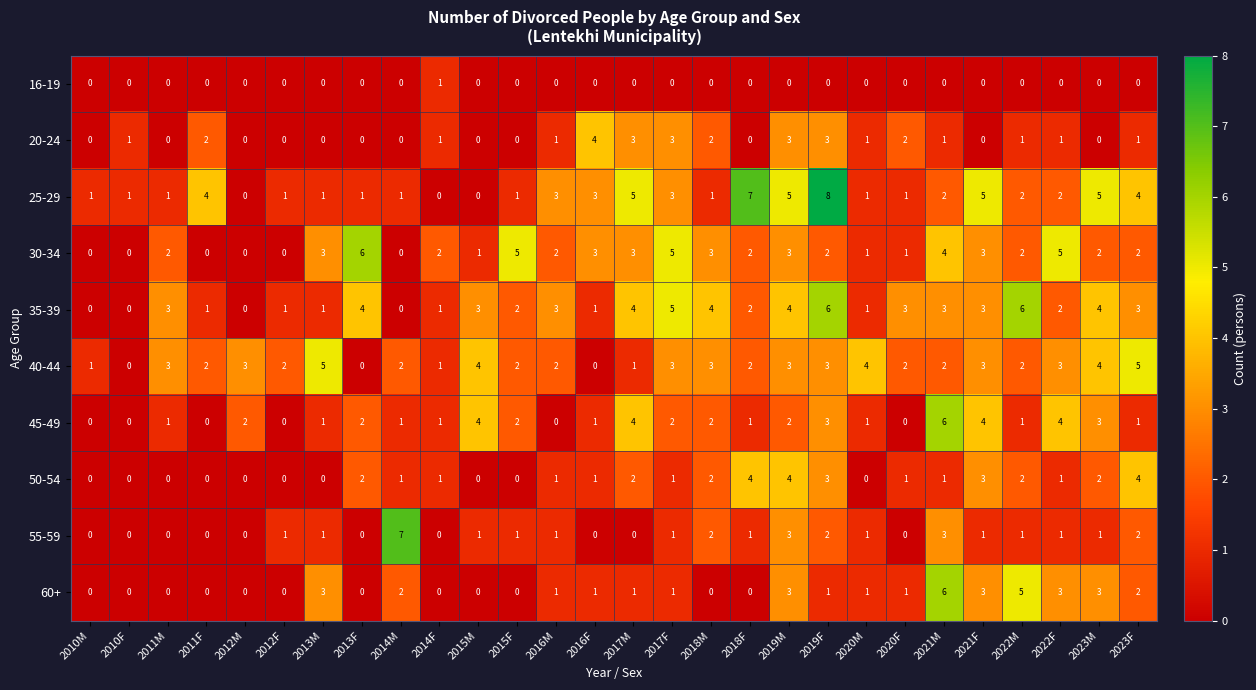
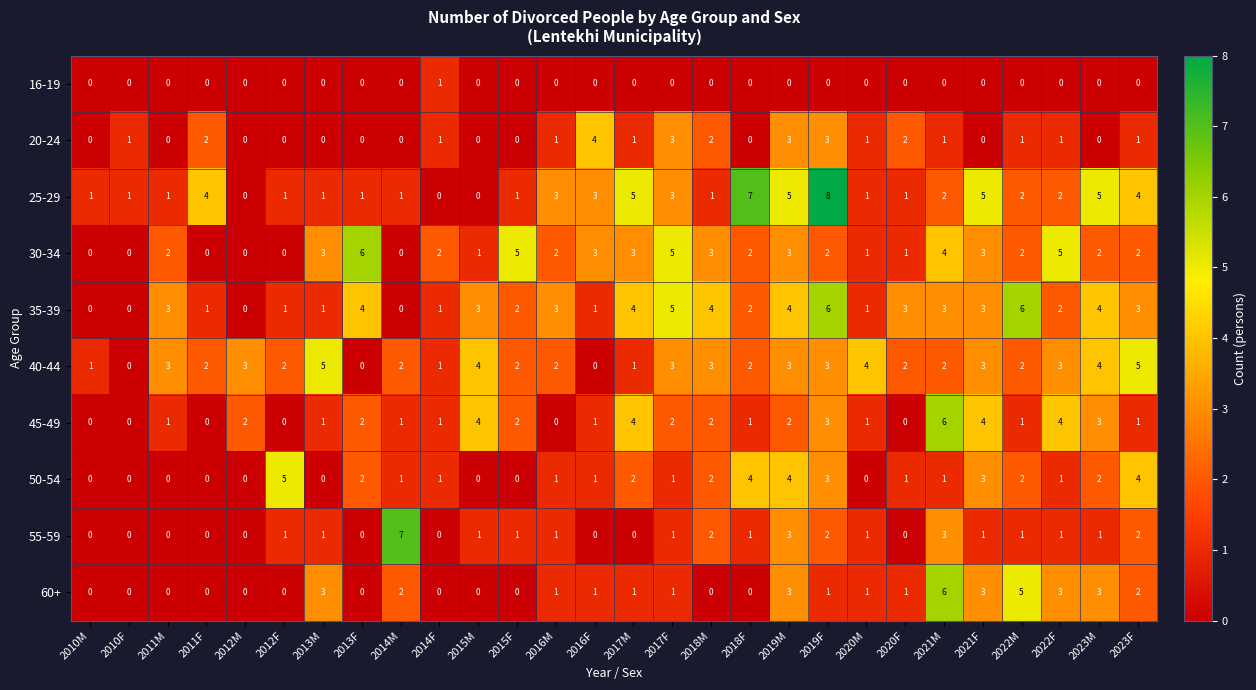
  {
    "20-24": {
      "2010M": 0,
      "2010F": 1,
      "2011M": 0,
      "2011F": 2,
      "2012M": 0,
      "2012F": 0,
      "2013M": 0,
      "2013F": 0,
      "2014M": 0,
      "2014F": 1,
      "2015M": 0,
      "2015F": 0,
      "2016M": 1,
      "2016F": 4,
-     "2017M": 3,
+     "2017M": 1,
      "2017F": 3,
      "2018M": 2,
      "2018F": 0,
      "2019M": 3,
      "2019F": 3,
      "2020M": 1,
      "2020F": 2,
      "2021M": 1,
      "2021F": 0,
      "2022M": 1,
      "2022F": 1,
      "2023M": 0,
      "2023F": 1
    },
    "50-54": {
      "2010M": 0,
      "2010F": 0,
      "2011M": 0,
      "2011F": 0,
      "2012M": 0,
-     "2012F": 0,
+     "2012F": 5,
      "2013M": 0,
      "2013F": 2,
      "2014M": 1,
      "2014F": 1,
      "2015M": 0,
      "2015F": 0,
      "2016M": 1,
      "2016F": 1,
      "2017M": 2,
      "2017F": 1,
      "2018M": 2,
      "2018F": 4,
      "2019M": 4,
      "2019F": 3,
      "2020M": 0,
      "2020F": 1,
      "2021M": 1,
      "2021F": 3,
      "2022M": 2,
      "2022F": 1,
      "2023M": 2,
      "2023F": 4
    }
  }
